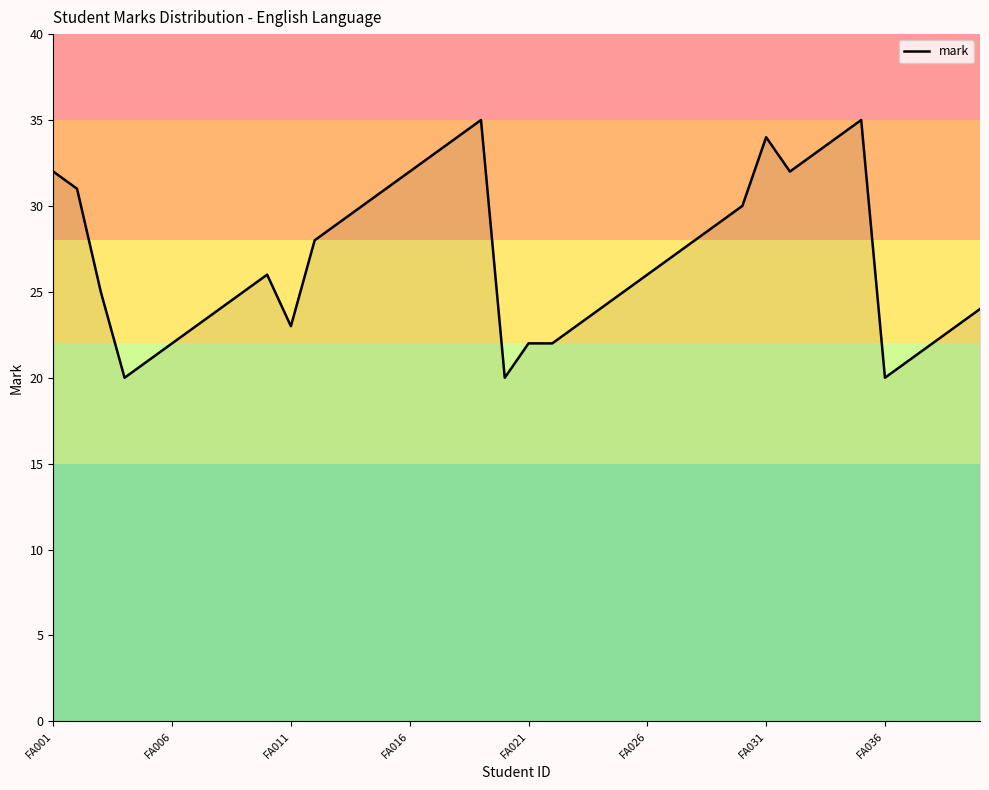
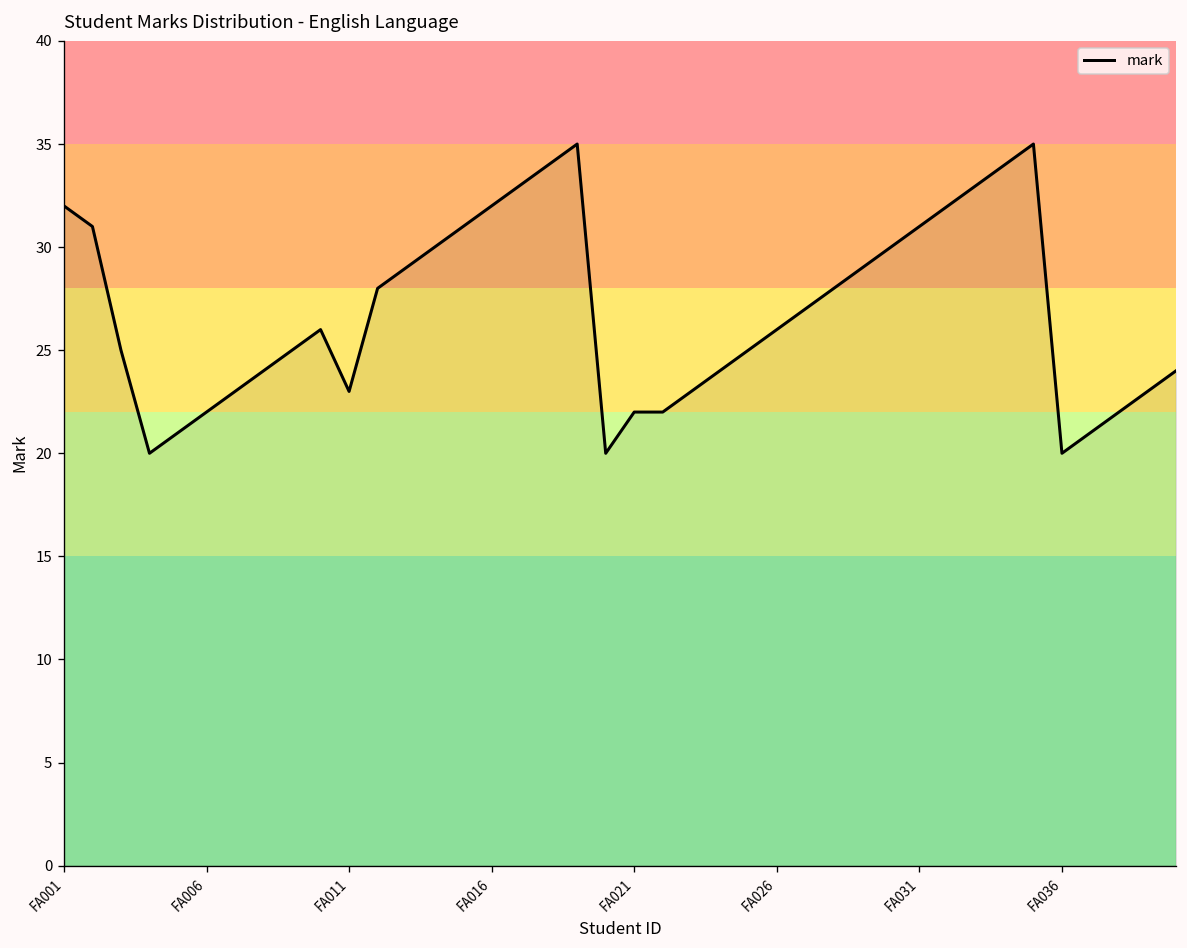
  {
    "FA001": 32,
    "FA006": 22,
    "FA011": 23,
    "FA016": 32,
    "FA021": 22,
    "FA026": 26,
-   "FA031": 34,
+   "FA031": 31,
    "FA036": 20
  }
